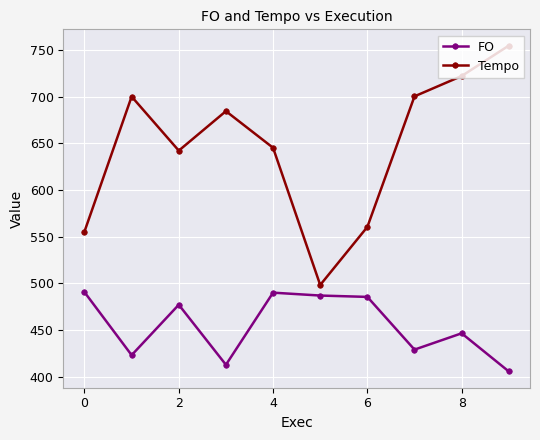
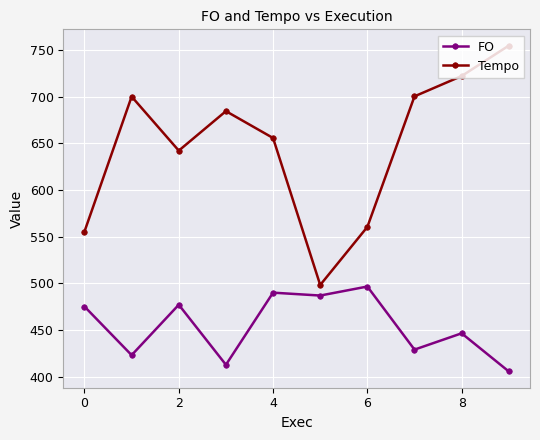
  {
    "FO": {
-     "0": 490,
+     "0": 480,
      "2": 480,
      "4": 490,
-     "6": 490,
+     "6": 500,
      "8": 450
    },
    "Tempo": {
      "0": 560,
      "2": 640,
-     "4": 650,
+     "4": 660,
      "6": 560
    }
  }
